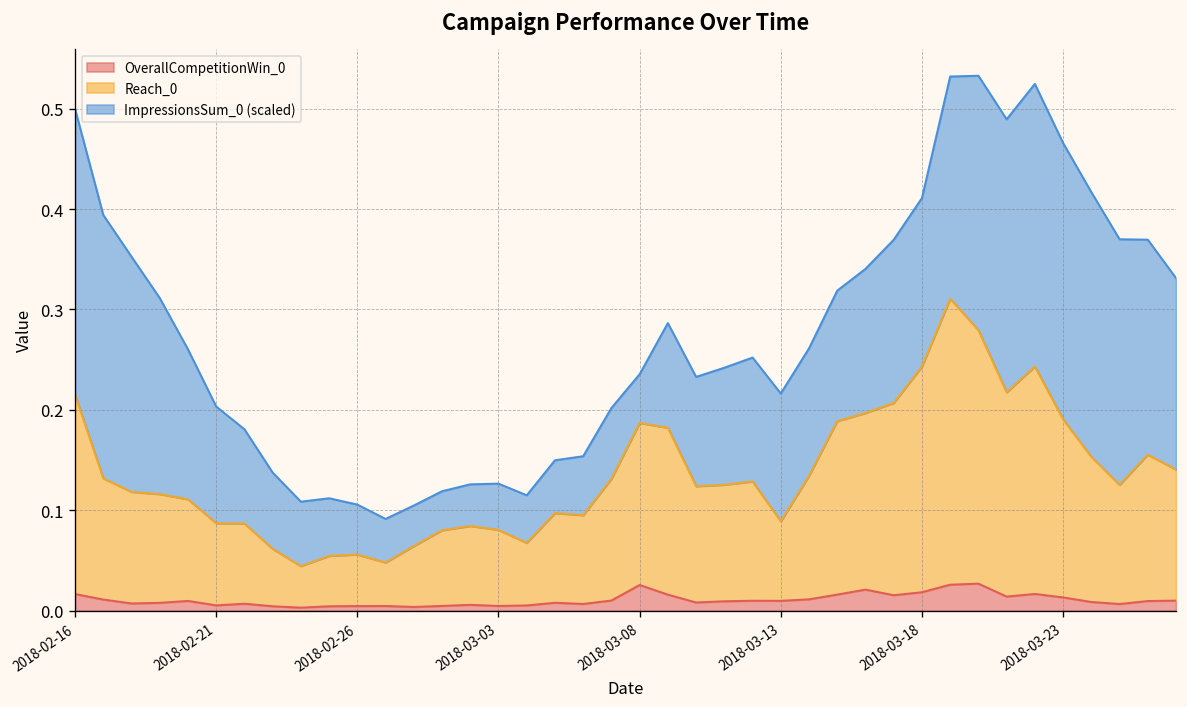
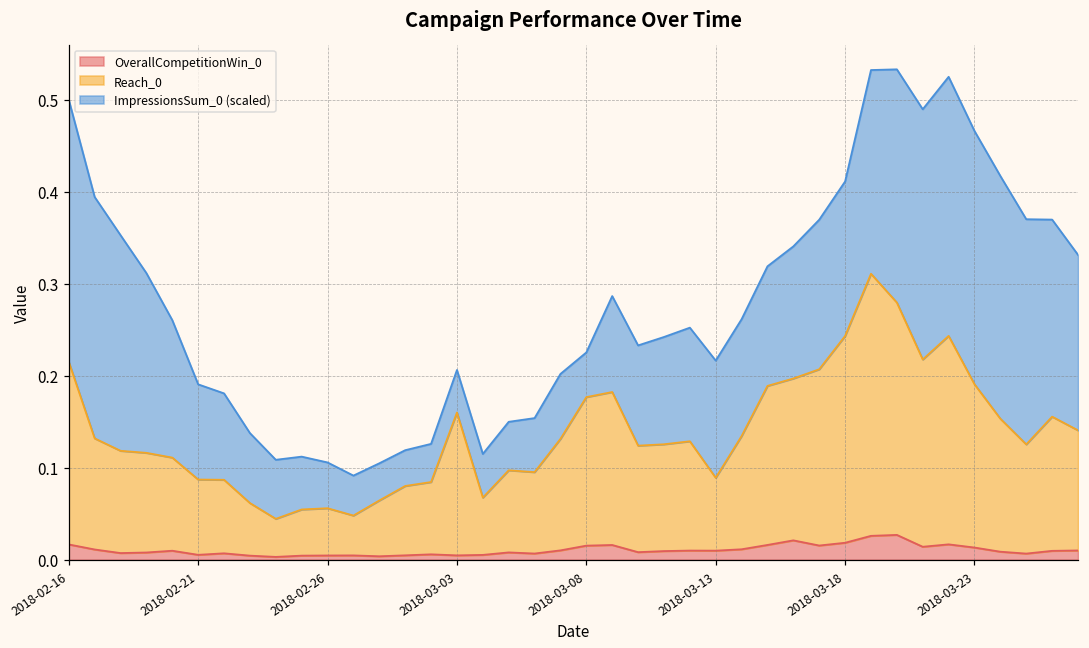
  {
    "OverallCompetitionWin_0": {
      "2018-02-16": 0.02,
      "2018-02-21": 0.01,
      "2018-02-26": 0.00,
      "2018-03-03": 0.00,
-     "2018-03-08": 0.03,
+     "2018-03-08": 0.02,
      "2018-03-13": 0.01,
      "2018-03-18": 0.02,
      "2018-03-23": 0.01
    },
    "Reach_0": {
      "2018-02-16": 0.20,
      "2018-02-21": 0.08,
      "2018-02-26": 0.05,
-     "2018-03-03": 0.08,
+     "2018-03-03": 0.16,
      "2018-03-08": 0.16,
      "2018-03-13": 0.08,
      "2018-03-18": 0.22,
      "2018-03-23": 0.18
    },
    "ImpressionsSum_0 (scaled)": {
      "2018-02-16": 0.28,
-     "2018-02-21": 0.12,
+     "2018-02-21": 0.10,
      "2018-02-26": 0.05,
      "2018-03-03": 0.05,
      "2018-03-08": 0.05,
      "2018-03-13": 0.13,
      "2018-03-18": 0.17,
      "2018-03-23": 0.28
    }
  }
